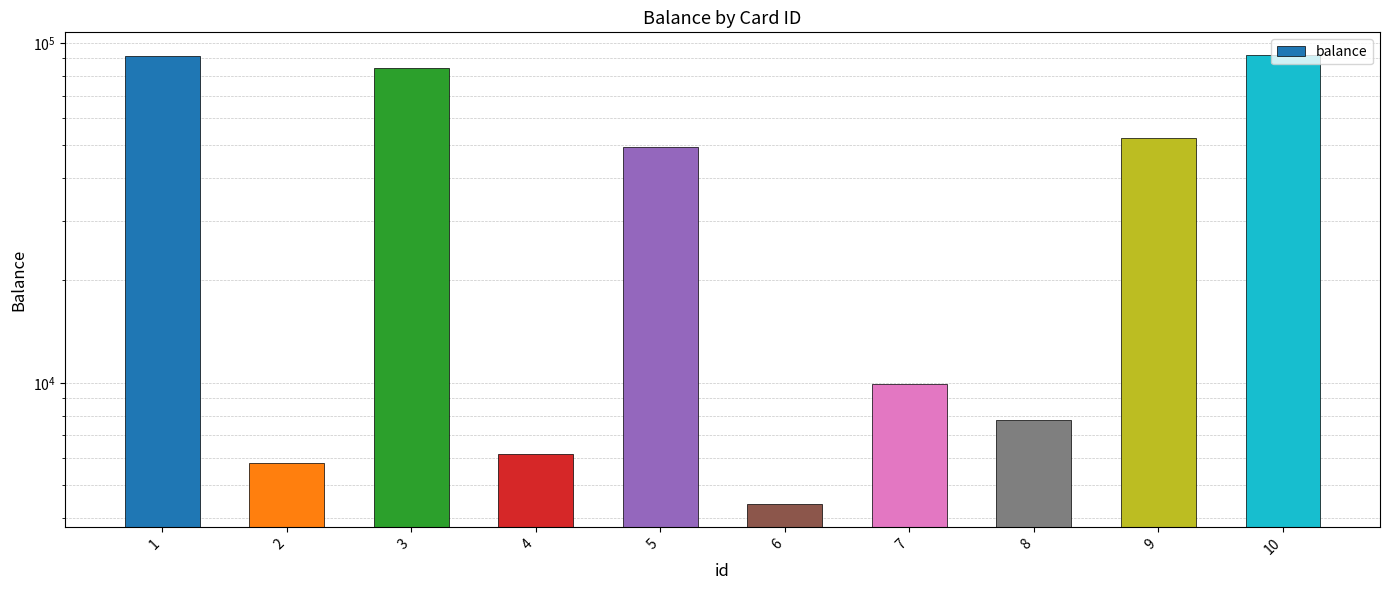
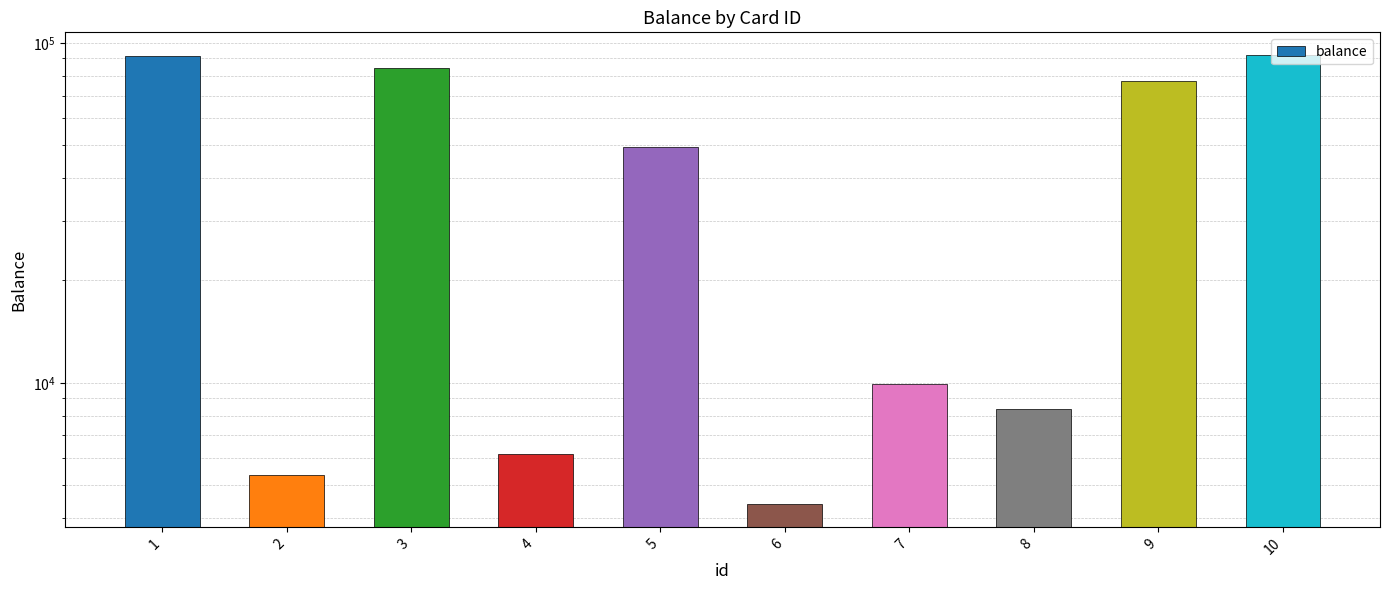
  {
    "1": 91000,
-   "2": 5800,
+   "2": 5400,
    "3": 84000,
    "4": 6200,
    "5": 49000,
    "6": 4400,
    "7": 9900,
-   "8": 7800,
-   "9": 53000
+   "8": 8400,
+   "9": 77000
  }
